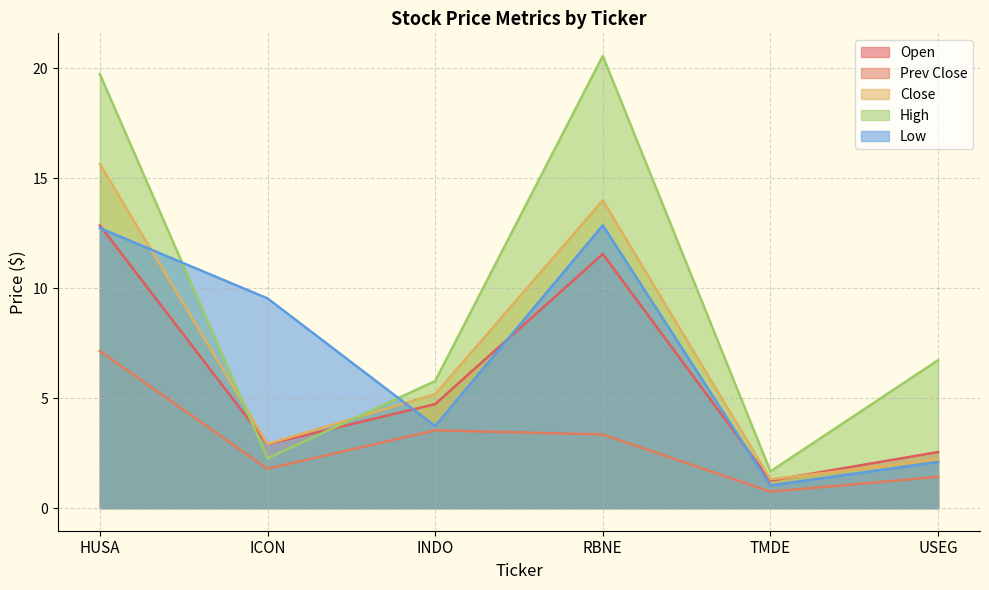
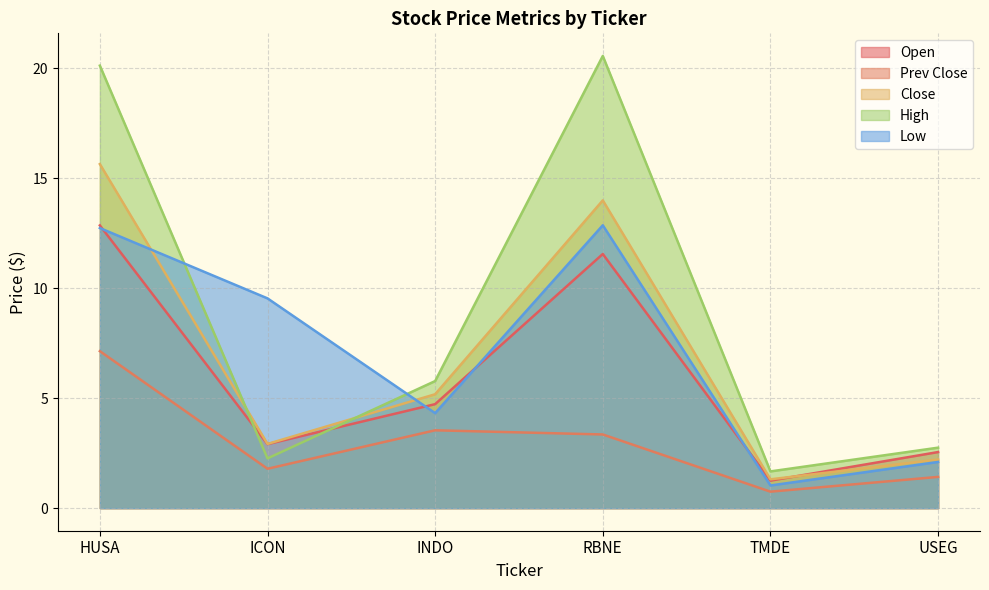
  {
    "High": {
-     "HUSA": 19.7,
+     "HUSA": 20.1,
      "ICON": 2.3,
      "INDO": 5.8,
      "RBNE": 20.6,
      "TMDE": 1.7,
-     "USEG": 6.7
+     "USEG": 2.8
    },
    "Low": {
      "HUSA": 12.7,
      "ICON": 9.5,
-     "INDO": 3.7,
+     "INDO": 4.3,
      "RBNE": 12.9,
      "TMDE": 1.0
    }
  }
